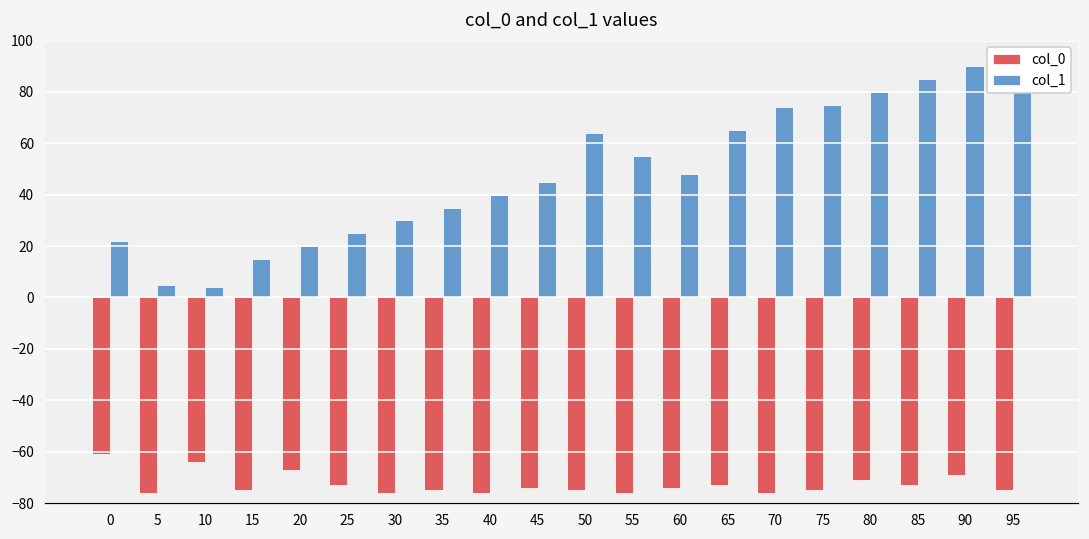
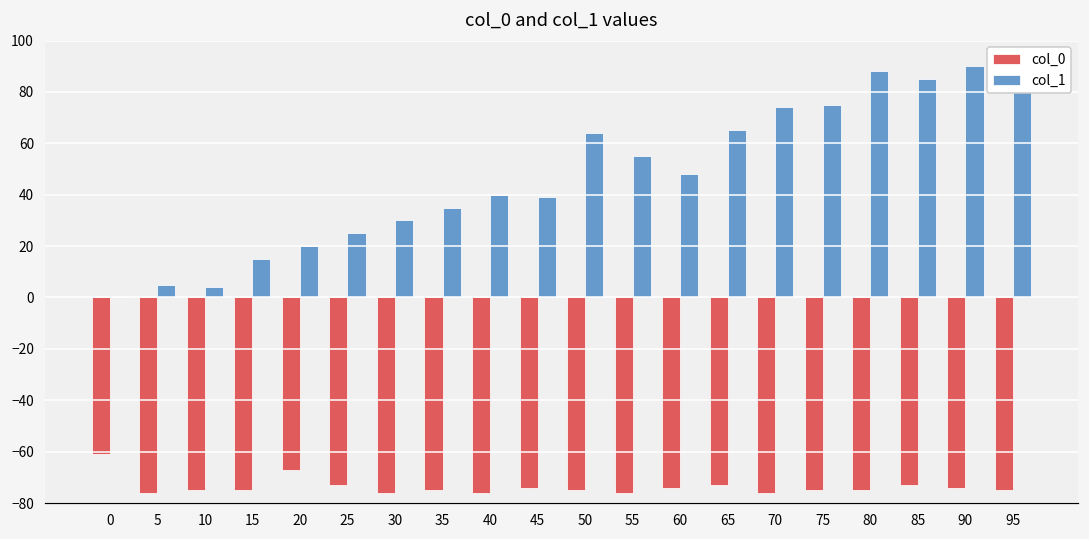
  {
    "col_0": {
      "0": -61,
      "5": -76,
-     "10": -64,
+     "10": -75,
      "15": -75,
      "20": -67,
      "25": -73,
      "30": -76,
      "35": -75,
      "40": -76,
      "45": -74,
      "50": -75,
      "55": -76,
      "60": -74,
      "65": -73,
      "70": -76,
      "75": -75,
-     "80": -71,
+     "80": -75,
      "85": -73,
-     "90": -69,
+     "90": -74,
      "95": -75
    },
    "col_1": {
-     "0": 22,
+     "0": 0,
      "5": 5,
      "10": 4,
      "15": 15,
      "20": 20,
      "25": 25,
      "30": 30,
      "35": 35,
      "40": 40,
-     "45": 45,
+     "45": 39,
      "50": 64,
      "55": 55,
      "60": 48,
      "65": 65,
      "70": 74,
      "75": 75,
-     "80": 80,
+     "80": 88,
      "85": 85,
      "90": 90
    }
  }
